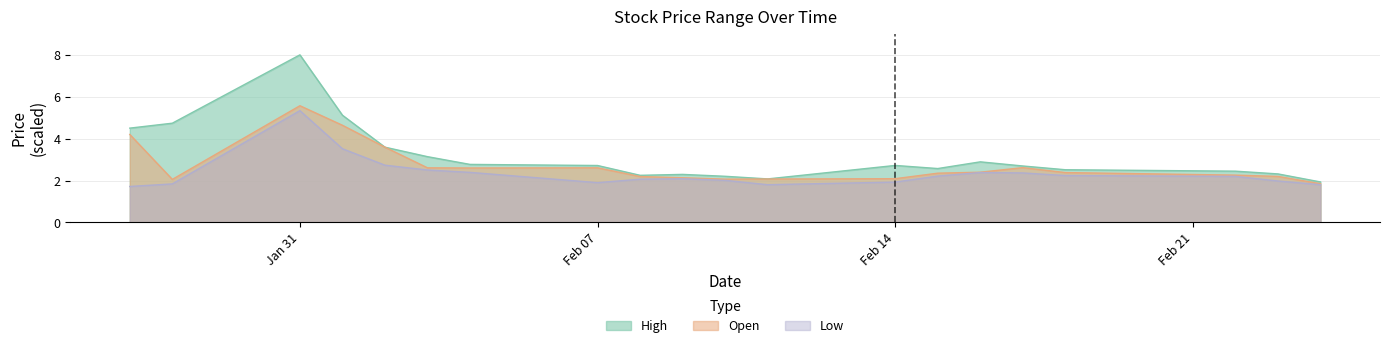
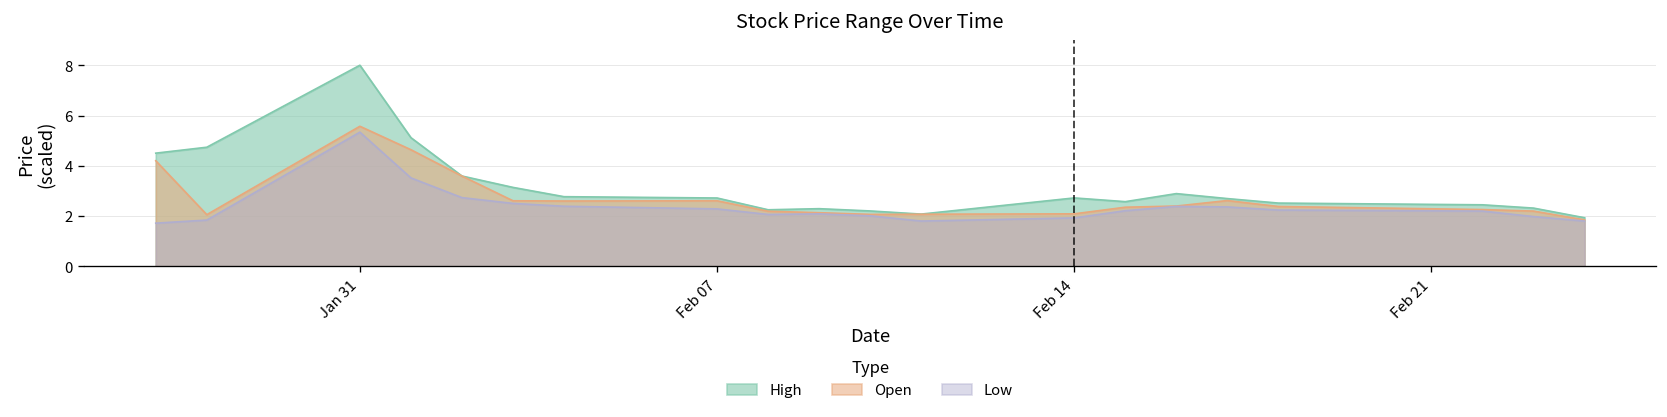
  {
    "High": {
      "Jan 31": 8.0,
      "Feb 14": 2.7
    },
    "Open": {
      "Jan 31": 5.6,
      "Feb 14": 2.1
    },
    "Low": {
      "Jan 31": 5.3,
-     "Feb 07": 1.9,
+     "Feb 07": 2.3,
      "Feb 14": 1.9
    }
  }
